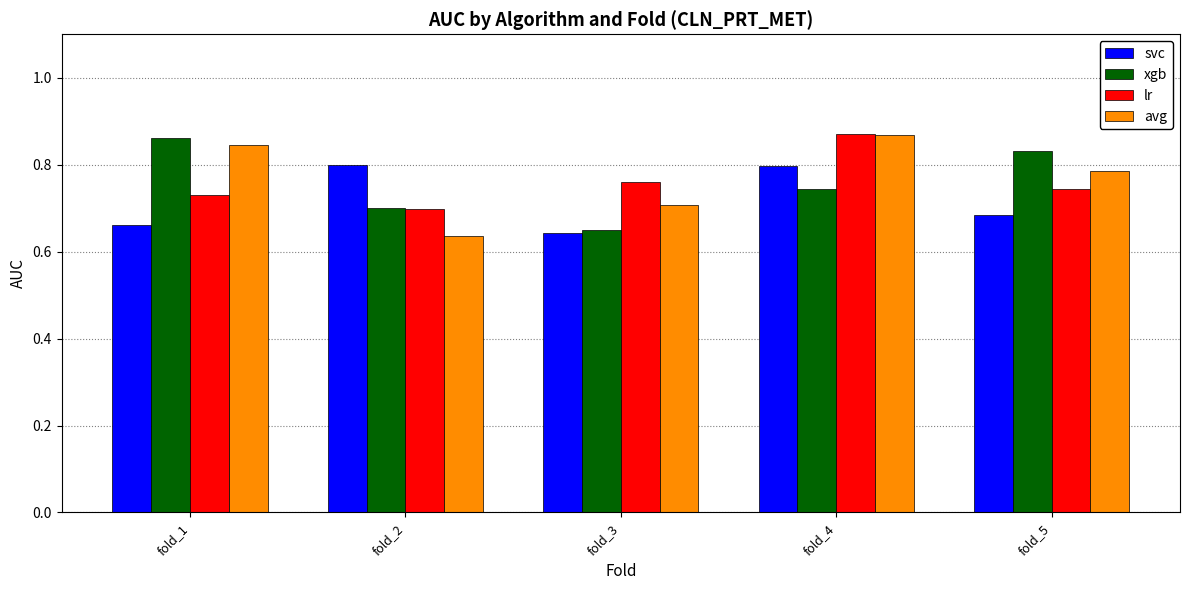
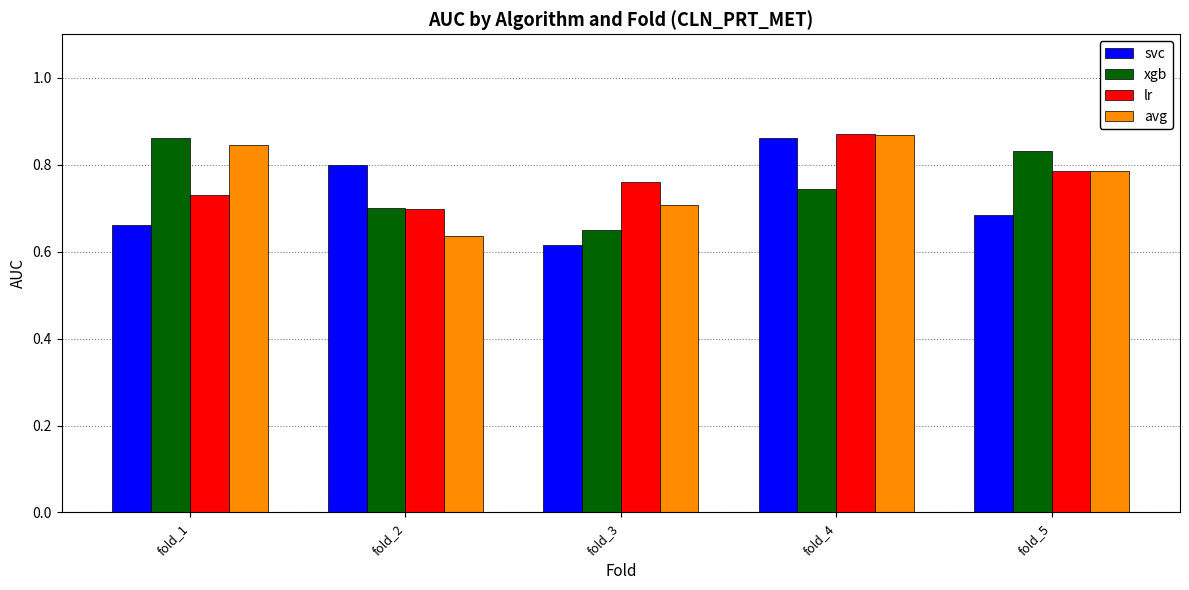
  {
    "svc": {
      "fold_1": 0.66,
      "fold_2": 0.80,
-     "fold_3": 0.64,
-     "fold_4": 0.80,
+     "fold_3": 0.62,
+     "fold_4": 0.86,
      "fold_5": 0.68
    },
    "xgb": {
      "fold_1": 0.86,
      "fold_2": 0.70,
      "fold_3": 0.65,
      "fold_4": 0.74,
      "fold_5": 0.83
    },
    "lr": {
      "fold_1": 0.73,
      "fold_2": 0.70,
      "fold_3": 0.76,
      "fold_4": 0.87,
-     "fold_5": 0.74
+     "fold_5": 0.78
    },
    "avg": {
      "fold_1": 0.85,
      "fold_2": 0.64,
      "fold_3": 0.71,
      "fold_4": 0.87,
      "fold_5": 0.78
    }
  }
